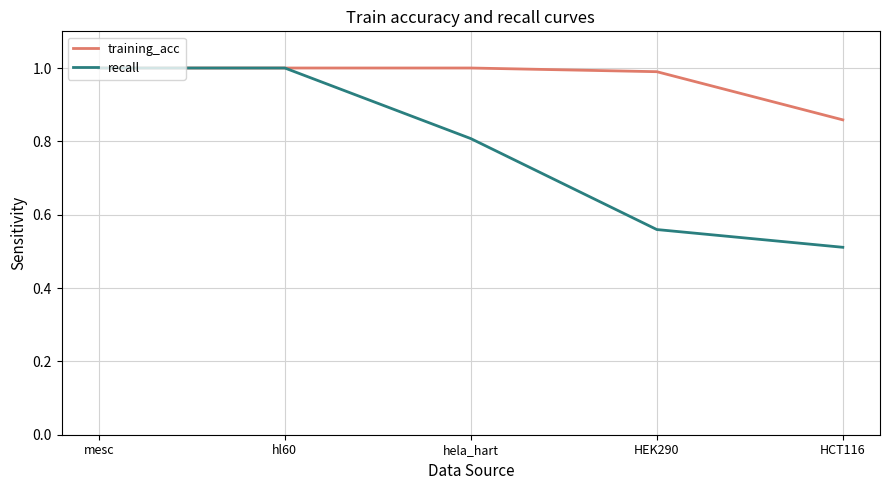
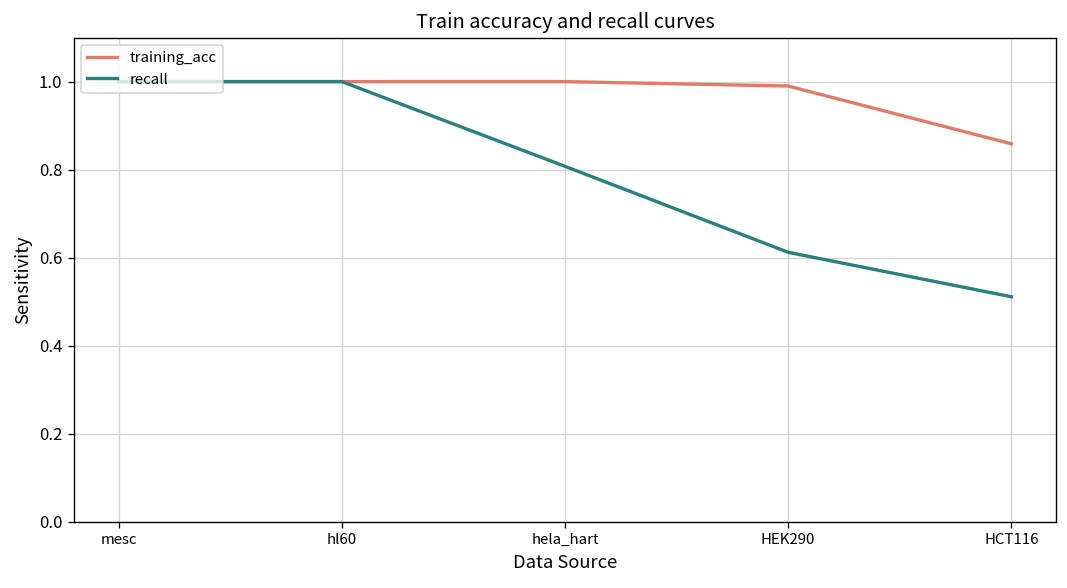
  {
    "training_acc": {
      "hela_hart": 1.00,
      "HEK290": 0.99,
      "HCT116": 0.86
    },
    "recall": {
      "hela_hart": 0.81,
-     "HEK290": 0.56,
+     "HEK290": 0.61,
      "HCT116": 0.51
    }
  }
